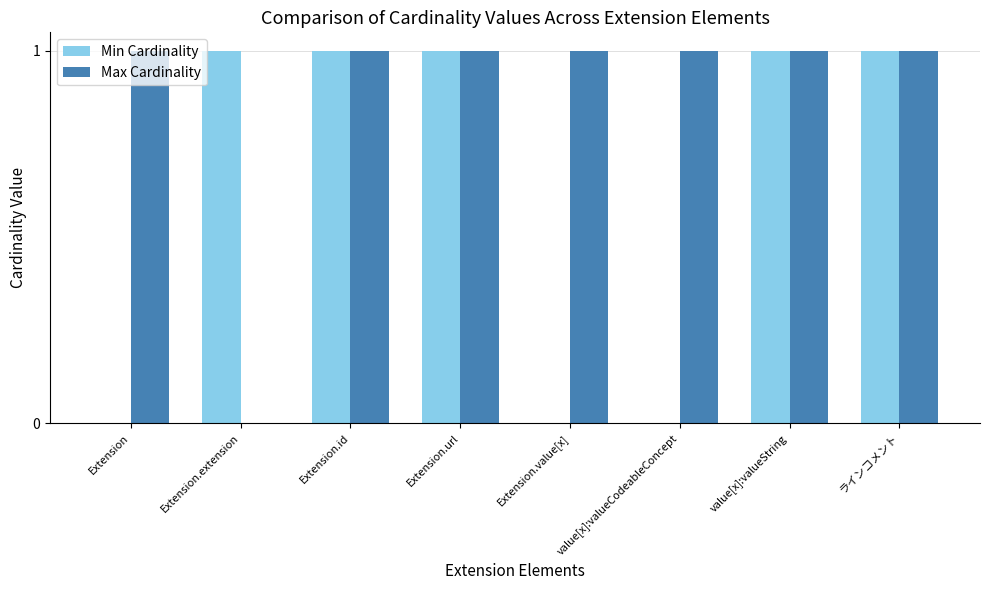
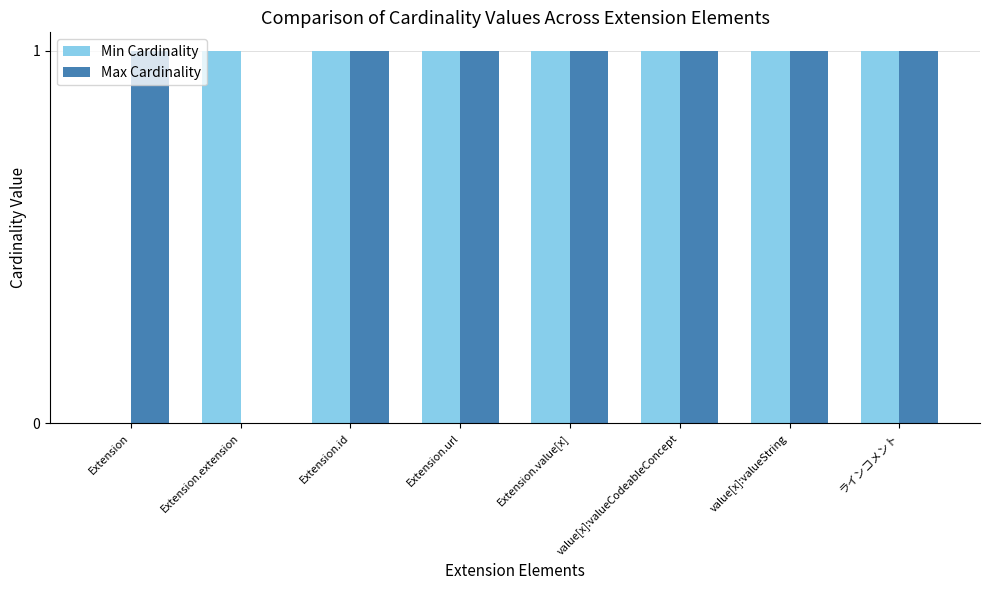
  {
    "Min Cardinality": {
      "Extension": 0,
      "Extension.extension": 1,
      "Extension.id": 1,
      "Extension.url": 1,
-     "Extension.value[x]": 0,
-     "value[x]:valueCodeableConcept": 0,
+     "Extension.value[x]": 1,
+     "value[x]:valueCodeableConcept": 1,
      "value[x]:valueString": 1,
      "ラインコメント": 1
    },
    "Max Cardinality": {
      "Extension.extension": 0,
      "Extension.id": 1,
      "Extension.url": 1,
      "Extension.value[x]": 1,
      "value[x]:valueCodeableConcept": 1,
      "value[x]:valueString": 1,
      "ラインコメント": 1
    }
  }
